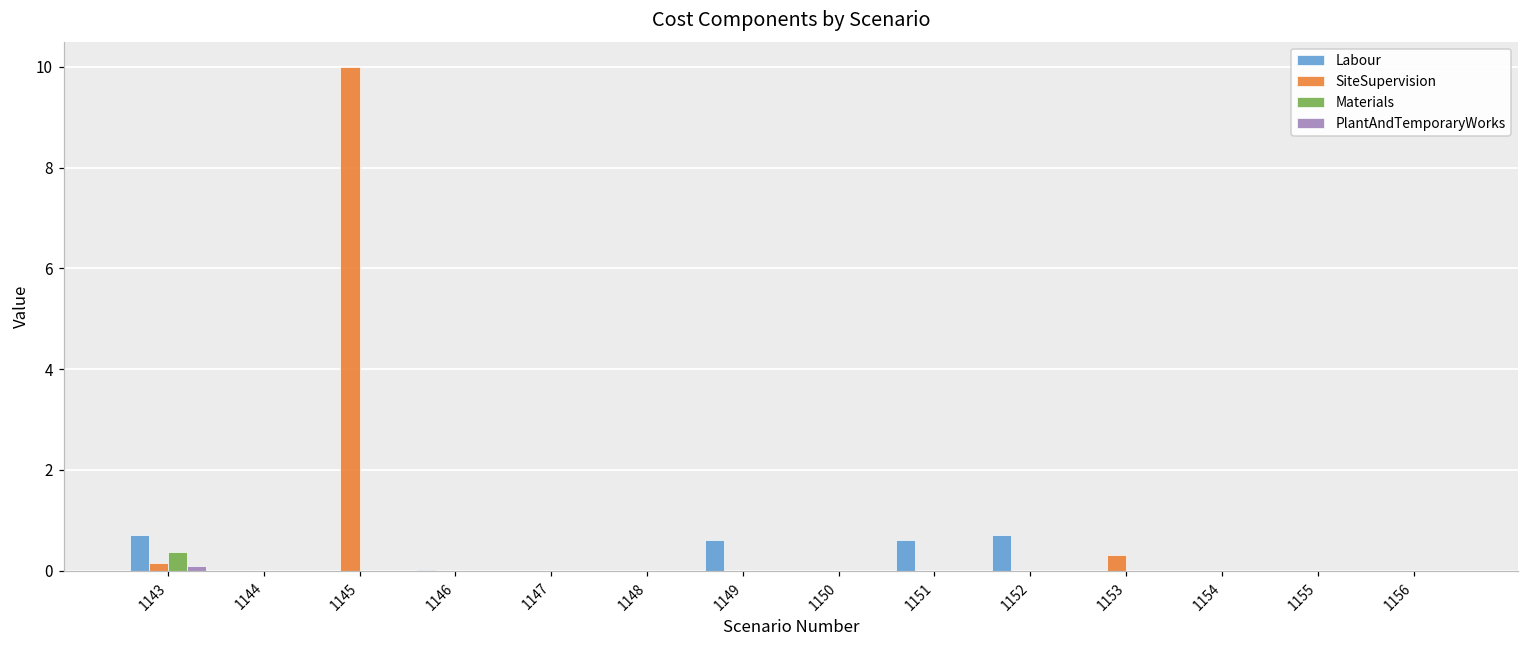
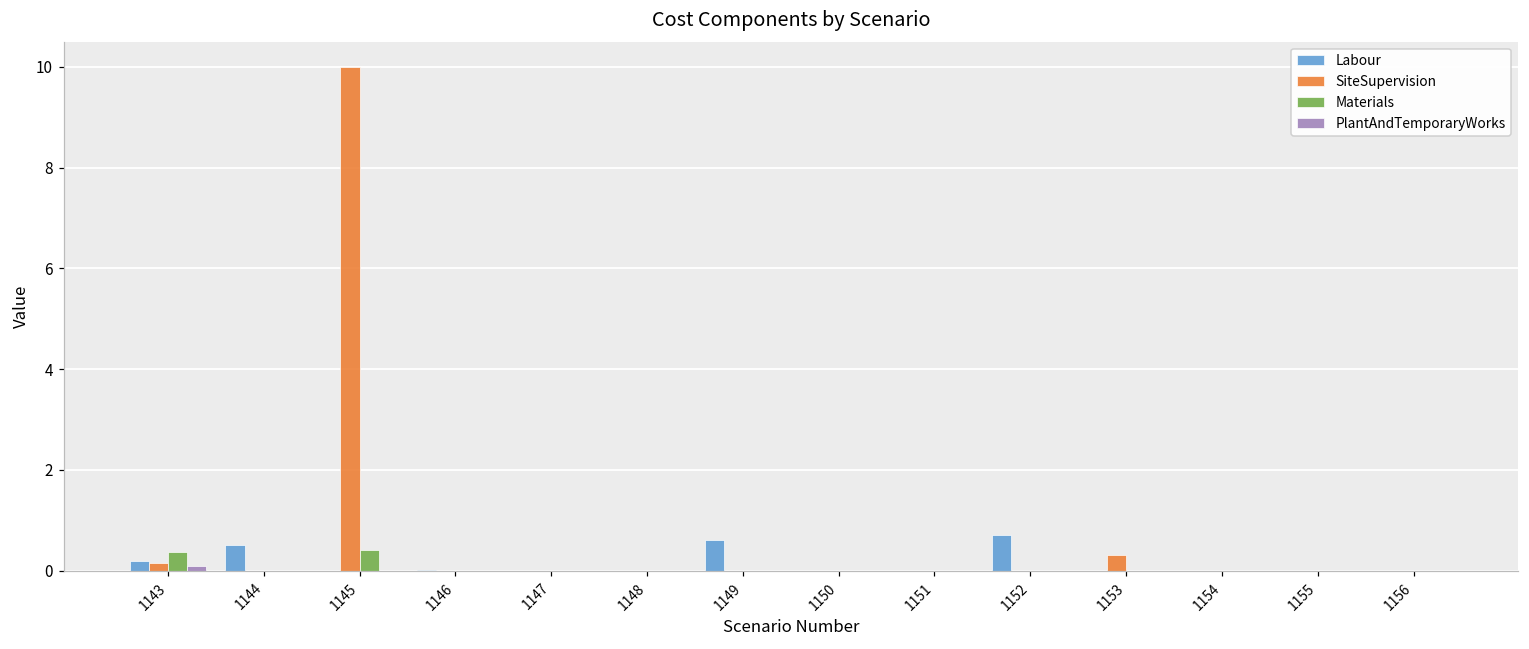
  {
    "Labour": {
-     "1143": 0.7,
-     "1144": 0.0,
+     "1143": 0.2,
+     "1144": 0.5,
      "1145": 0.0,
      "1147": 0.0,
      "1148": 0.0,
      "1149": 0.6,
      "1150": 0.0,
-     "1151": 0.6,
+     "1151": 0.0,
      "1152": 0.7,
      "1153": 0.0,
      "1154": 0.0,
      "1155": 0.0,
      "1156": 0.0
    },
    "SiteSupervision": {
      "1143": 0.2,
      "1144": 0.0,
      "1145": 10.0,
      "1146": 0.0,
      "1147": 0.0,
      "1148": 0.0,
      "1149": 0.0,
      "1150": 0.0,
      "1151": 0.0,
      "1152": 0.0,
      "1153": 0.3,
      "1154": 0.0,
      "1155": 0.0,
      "1156": 0.0
    },
    "Materials": {
      "1143": 0.4,
      "1144": 0.0,
-     "1145": 0.0,
+     "1145": 0.4,
      "1146": 0.0,
      "1147": 0.0,
      "1148": 0.0,
      "1149": 0.0,
      "1150": 0.0,
      "1151": 0.0,
      "1152": 0.0,
      "1153": 0.0,
      "1154": 0.0,
      "1155": 0.0,
      "1156": 0.0
    },
    "PlantAndTemporaryWorks": {
      "1143": 0.1,
      "1144": 0.0,
      "1145": 0.0,
      "1146": 0.0,
      "1147": 0.0,
      "1148": 0.0,
      "1149": 0.0,
      "1150": 0.0,
      "1151": 0.0,
      "1152": 0.0,
      "1153": 0.0,
      "1154": 0.0,
      "1155": 0.0,
      "1156": 0.0
    }
  }
